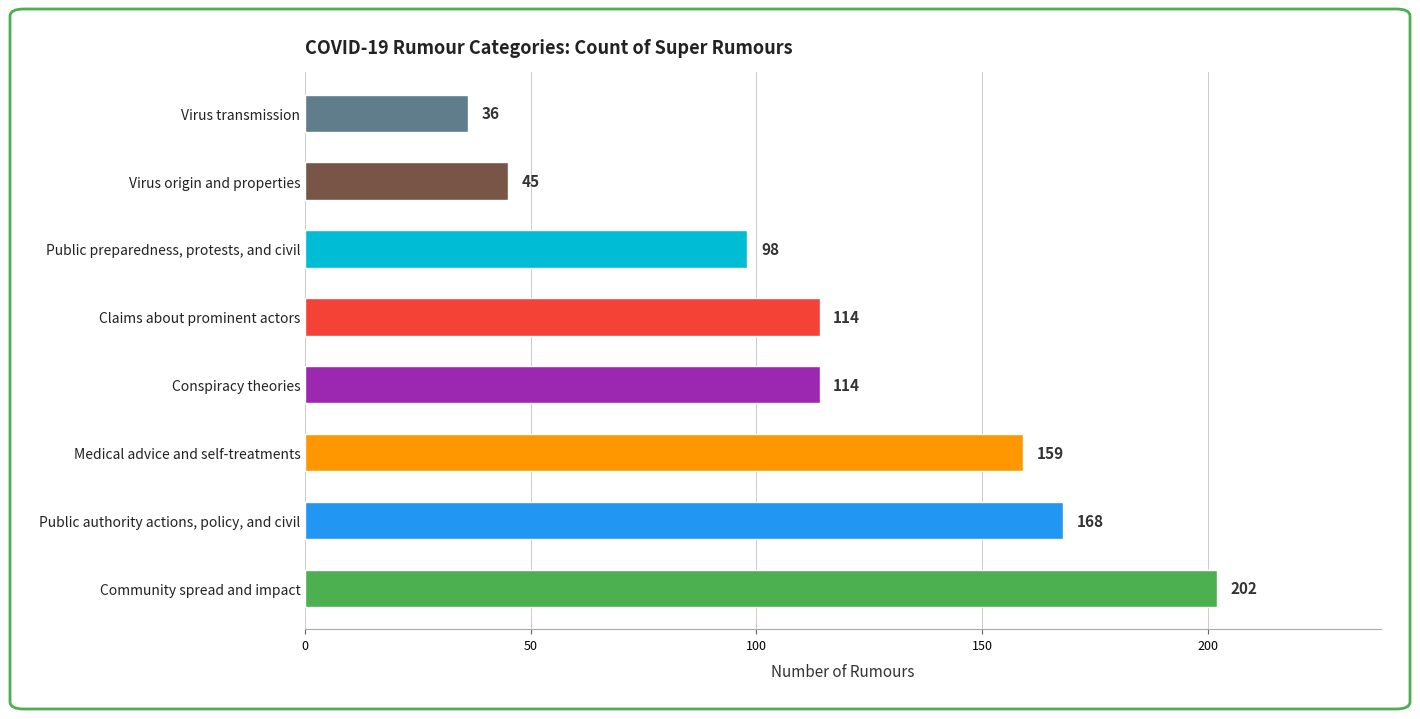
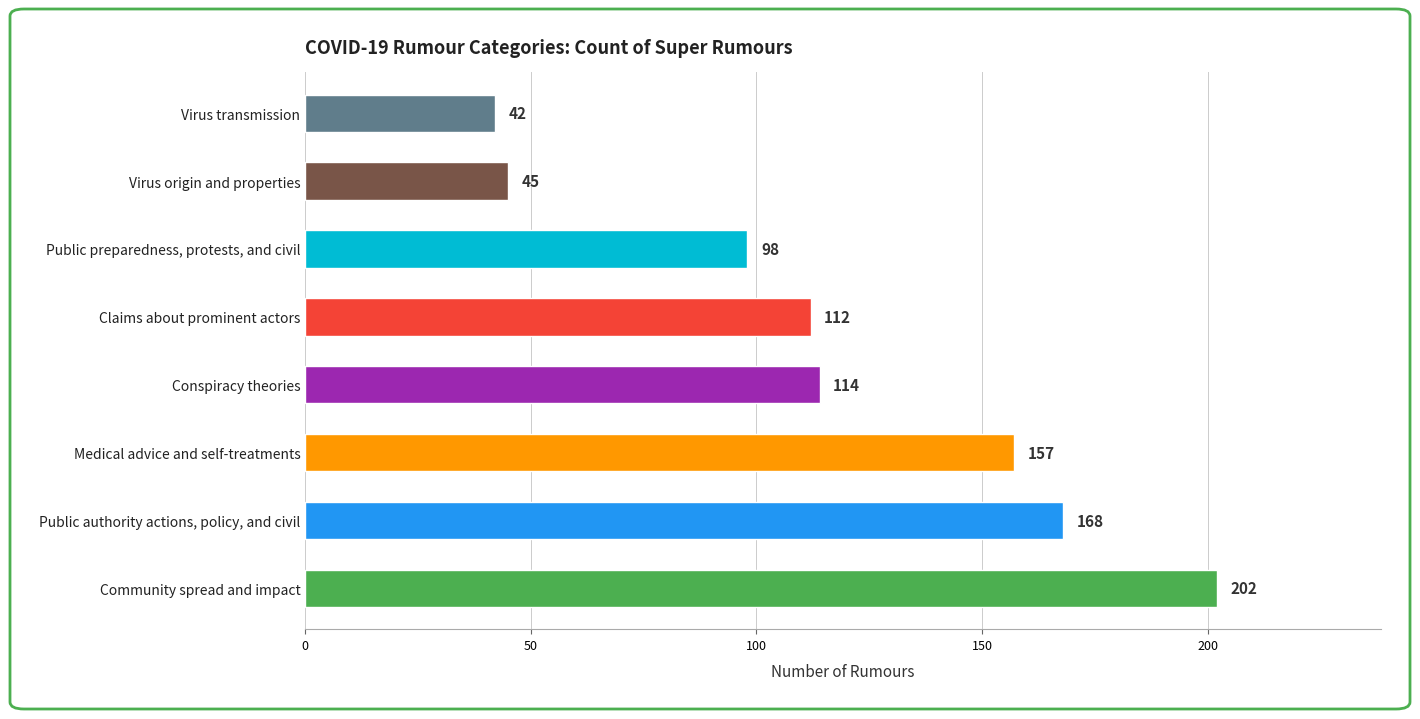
  {
-   "Virus transmission": 36,
+   "Virus transmission": 42,
    "Virus origin and properties": 45,
    "Public preparedness, protests, and civil": 98,
-   "Claims about prominent actors": 114,
+   "Claims about prominent actors": 112,
    "Conspiracy theories": 114,
-   "Medical advice and self-treatments": 159,
+   "Medical advice and self-treatments": 157,
    "Public authority actions, policy, and civil": 168,
    "Community spread and impact": 202
  }
